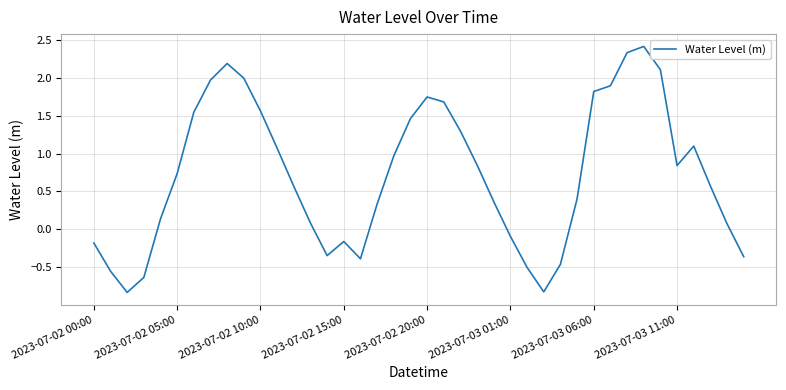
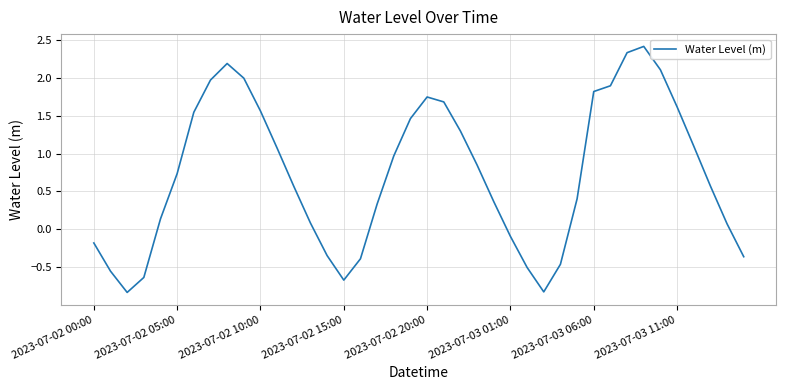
  {
    "2023-07-02 00:00": -0.2,
    "2023-07-02 05:00": 0.7,
    "2023-07-02 10:00": 1.6,
-   "2023-07-02 15:00": -0.2,
+   "2023-07-02 15:00": -0.7,
    "2023-07-02 20:00": 1.7,
    "2023-07-03 01:00": -0.1,
    "2023-07-03 06:00": 1.8,
-   "2023-07-03 11:00": 0.8
+   "2023-07-03 11:00": 1.6
  }
